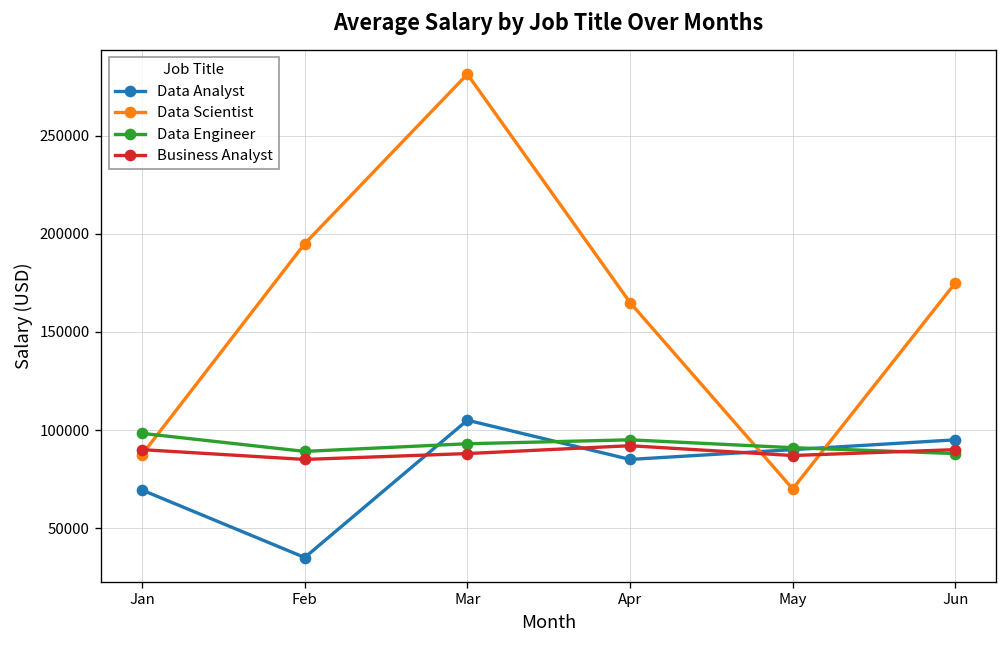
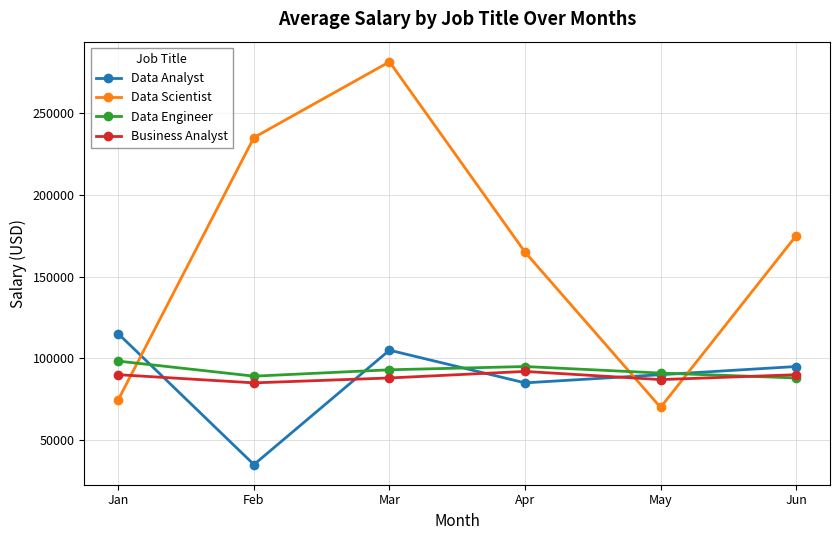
  {
    "Data Analyst": {
-     "Jan": 69000,
+     "Jan": 115000,
      "Feb": 35000,
      "Mar": 105000,
      "Apr": 85000,
      "Jun": 95000
    },
    "Data Scientist": {
-     "Jan": 88000,
-     "Feb": 195000,
+     "Jan": 75000,
+     "Feb": 235000,
      "Mar": 281000,
      "Apr": 165000,
      "May": 70000,
      "Jun": 175000
    },
    "Data Engineer": {
      "Jan": 98000,
      "Feb": 89000,
      "Mar": 93000,
      "Apr": 95000,
      "Jun": 88000
    },
    "Business Analyst": {
      "Jan": 90000,
      "Feb": 85000,
      "Mar": 88000,
      "Apr": 92000,
      "May": 87000,
      "Jun": 90000
    }
  }
